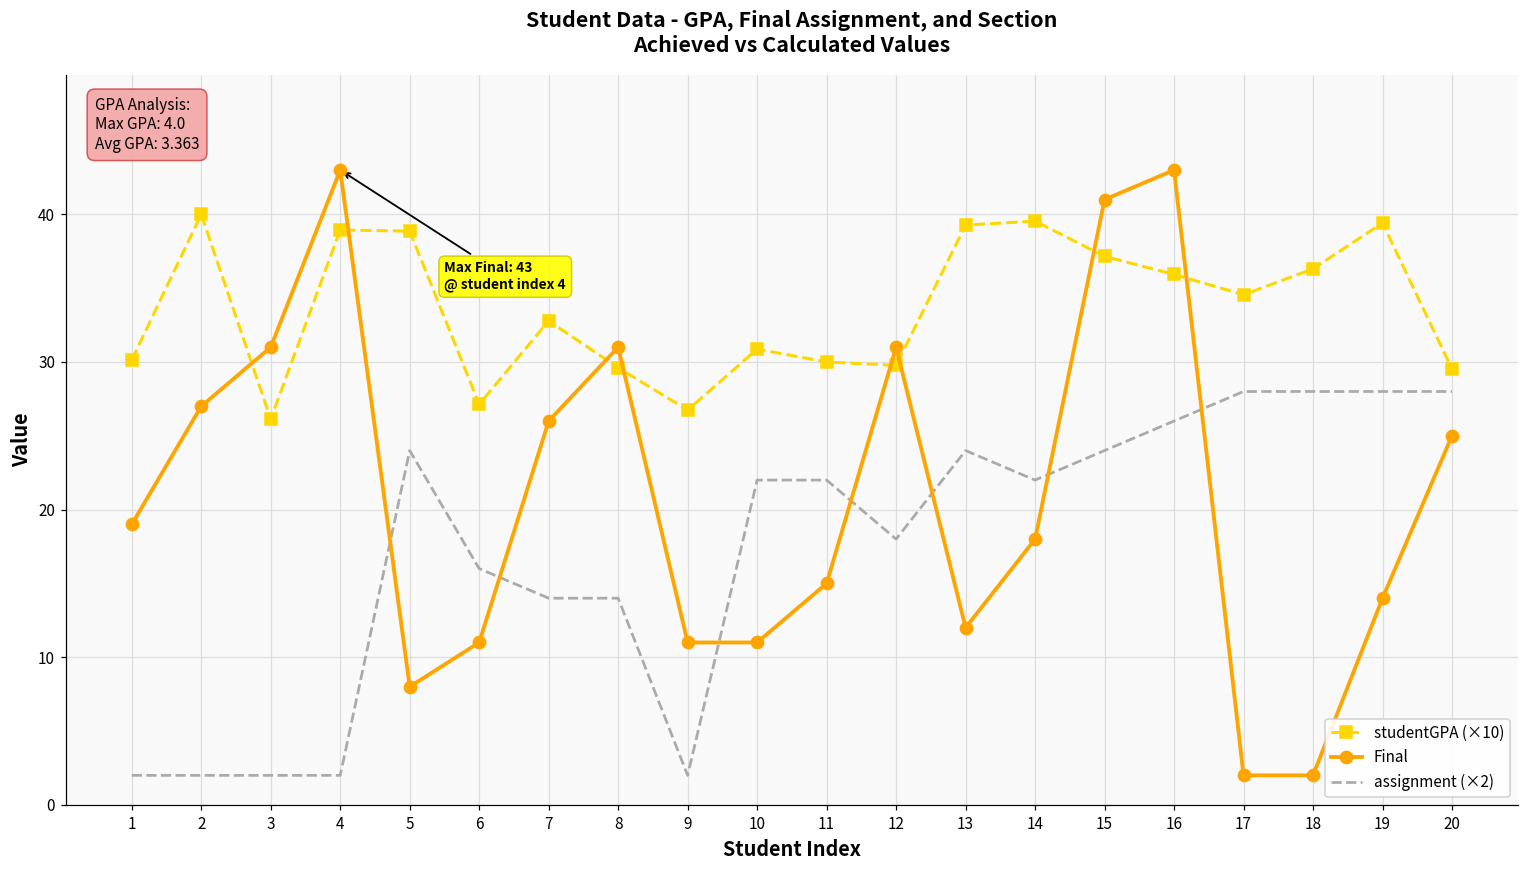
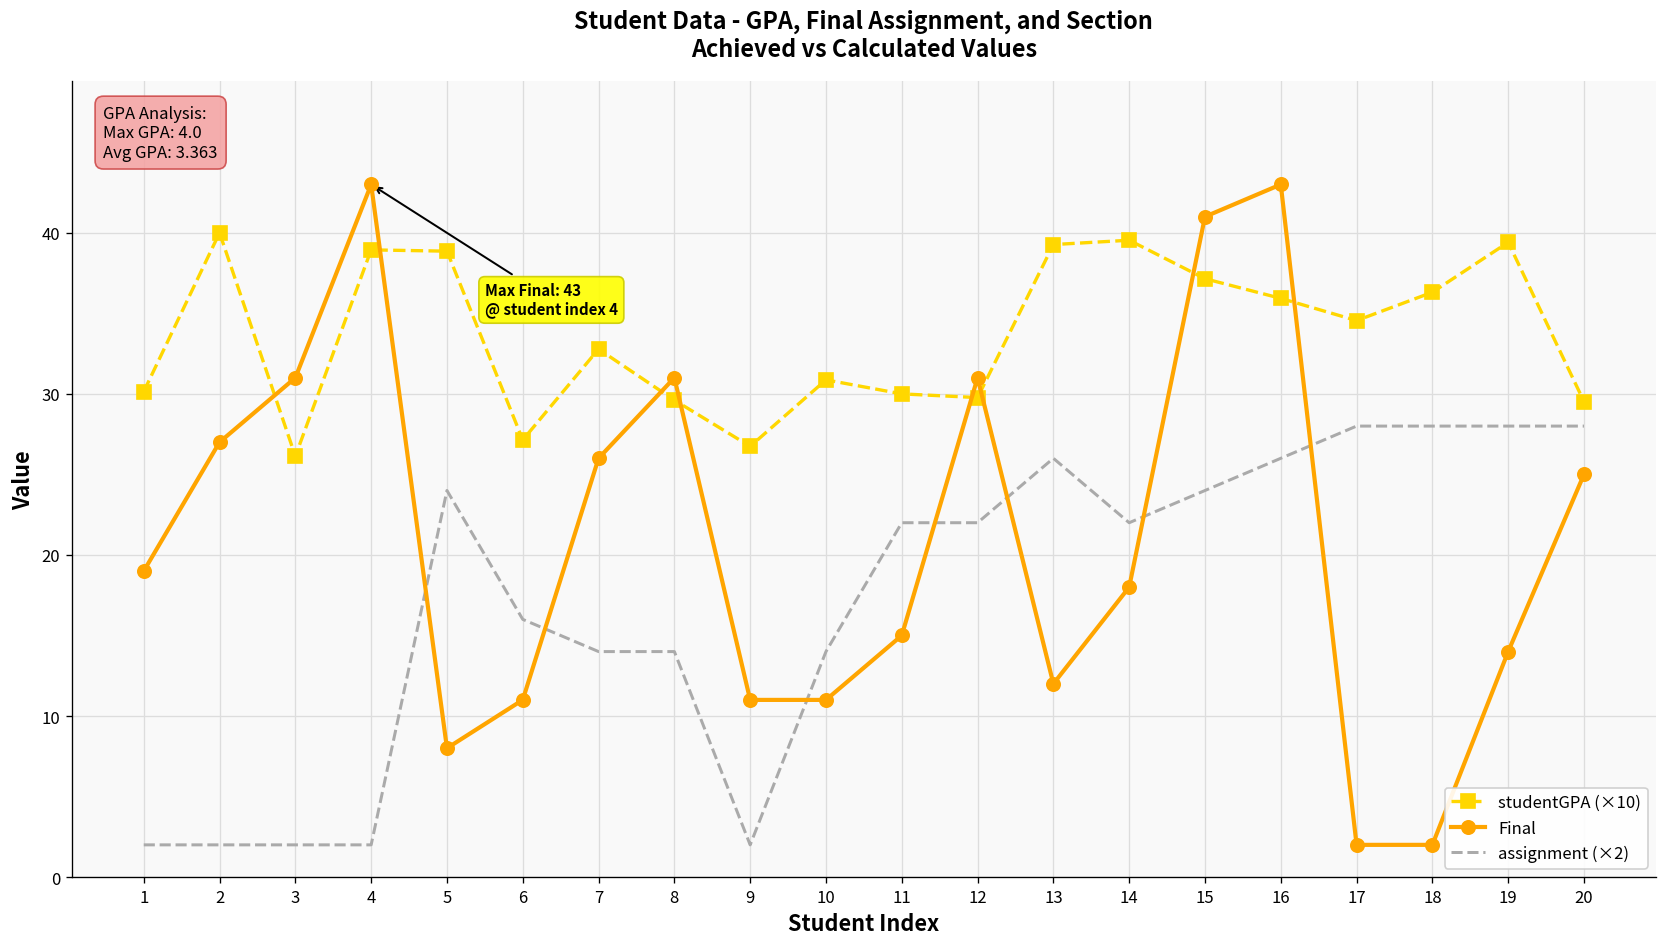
  {
    "assignment (×2)": {
      "1": 2.0,
      "2": 2.0,
      "3": 2.0,
      "4": 2.0,
      "5": 24.0,
      "6": 16.0,
      "7": 14.0,
      "8": 14.0,
      "9": 2.0,
-     "10": 22.0,
+     "10": 14.0,
      "11": 22.0,
-     "12": 18.0,
-     "13": 24.0,
+     "12": 22.0,
+     "13": 26.0,
      "14": 22.0,
      "15": 24.0,
      "16": 26.0,
      "17": 28.0,
      "18": 28.0,
      "19": 28.0,
      "20": 28.0
    }
  }
